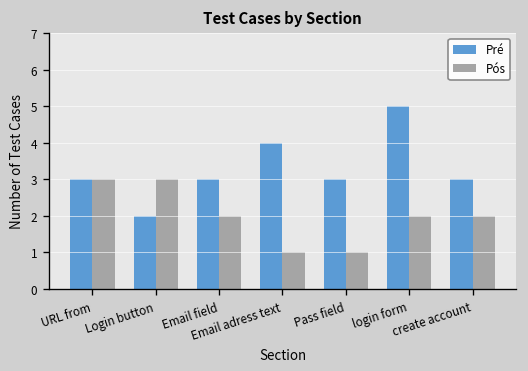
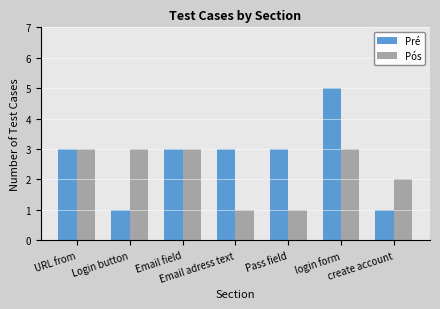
  {
    "Pré": {
      "URL from": 3,
-     "Login button": 2,
+     "Login button": 1,
      "Email field": 3,
-     "Email adress text": 4,
+     "Email adress text": 3,
      "Pass field": 3,
      "login form": 5,
-     "create account": 3
+     "create account": 1
    },
    "Pós": {
      "URL from": 3,
      "Login button": 3,
-     "Email field": 2,
+     "Email field": 3,
      "Email adress text": 1,
      "Pass field": 1,
-     "login form": 2,
+     "login form": 3,
      "create account": 2
    }
  }
